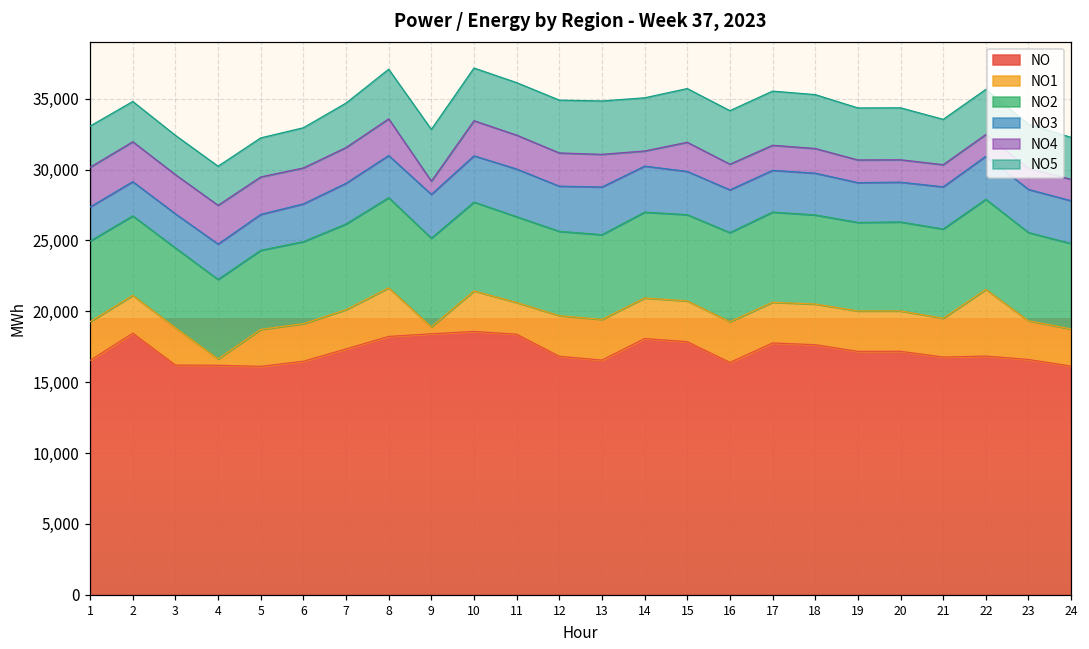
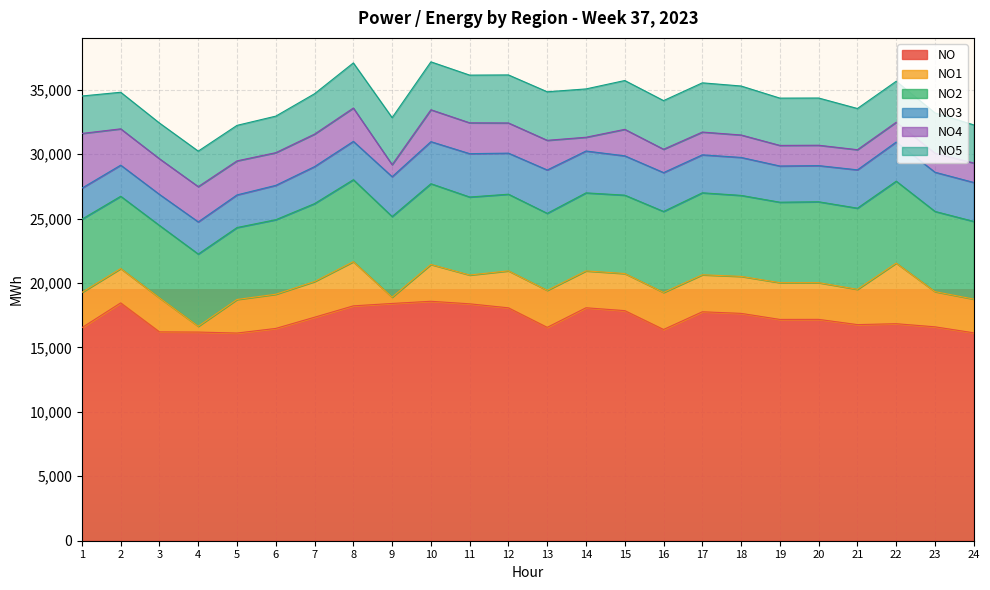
  {
    "NO": {
      "1": "16,500",
      "2": "18,500",
      "3": "16,200",
      "4": "16,200",
      "5": "16,100",
      "6": "16,500",
      "7": "17,300",
      "8": "18,200",
      "9": "18,400",
      "10": "18,600",
      "11": "18,400",
-     "12": "16,800",
+     "12": "18,100",
      "13": "16,600",
      "14": "18,100",
      "15": "17,900",
      "16": "16,400",
      "17": "17,800",
      "18": "17,600",
      "19": "17,200",
      "20": "17,200",
      "21": "16,800",
      "22": "16,800",
      "23": "16,600",
      "24": "16,100"
    },
    "NO1": {
      "1": "2,700",
      "2": "2,700",
      "3": "2,600",
      "4": "400",
      "5": "2,600",
      "6": "2,700",
      "7": "2,800",
      "8": "3,400",
      "9": "500",
      "10": "2,900",
      "11": "2,200",
      "12": "2,900",
      "13": "2,900",
      "14": "2,900",
      "15": "2,900",
      "16": "2,900",
      "17": "2,900",
      "18": "2,900",
      "19": "2,900",
      "20": "2,800",
      "21": "2,700",
      "22": "4,700",
      "23": "2,700",
      "24": "2,600"
    },
    "NO4": {
-     "1": "2,800",
+     "1": "4,200",
      "2": "2,800",
      "3": "2,800",
      "4": "2,700",
      "5": "2,600",
      "6": "2,500",
      "7": "2,500",
      "8": "2,600",
      "9": "900",
      "10": "2,500",
      "11": "2,400",
      "12": "2,300",
      "13": "2,300",
      "14": "1,100",
      "15": "2,100",
      "16": "1,800",
      "17": "1,800",
      "18": "1,700",
      "19": "1,600",
      "20": "1,600",
      "21": "1,600",
      "22": "1,500",
      "24": "1,500"
    }
  }
